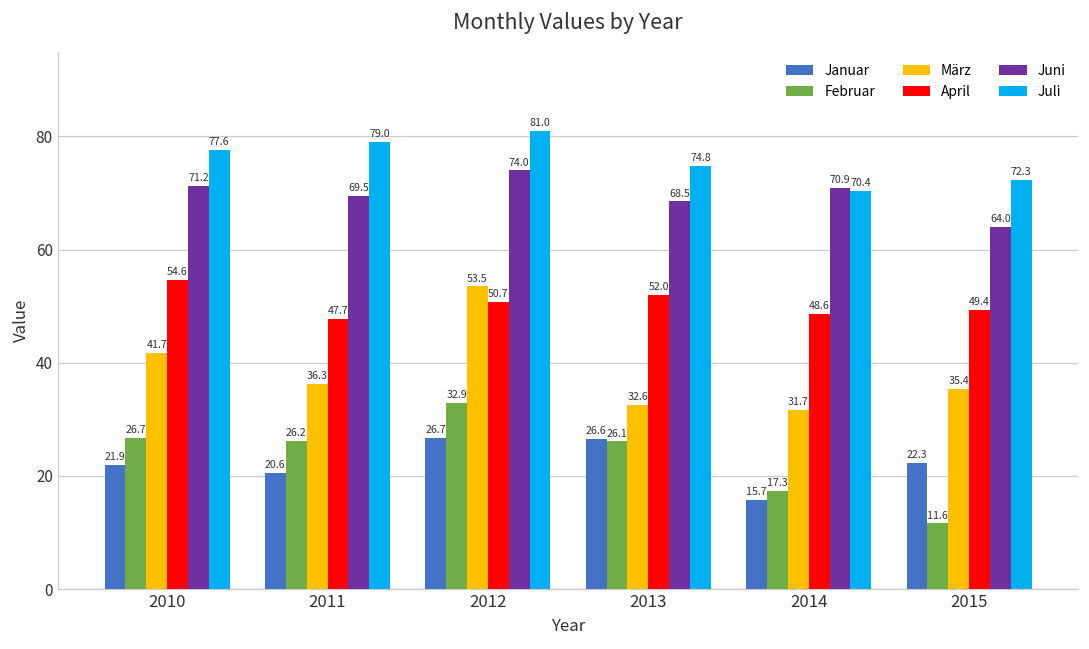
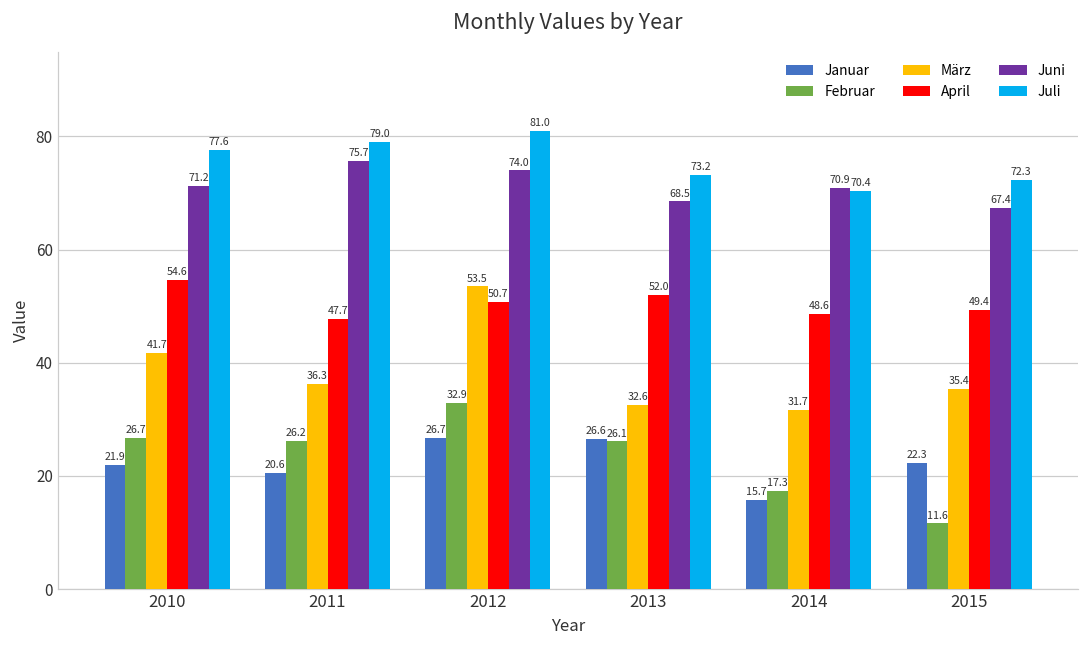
  {
    "Januar": {
      "2010": 21.9,
      "2011": 20.6,
      "2012": 26.7,
      "2013": 26.6,
      "2014": 15.7,
      "2015": 22.3
    },
    "Februar": {
      "2010": 26.7,
      "2011": 26.2,
      "2012": 32.9,
      "2013": 26.1,
      "2014": 17.3,
      "2015": 11.6
    },
    "März": {
      "2010": 41.7,
      "2011": 36.3,
      "2012": 53.5,
      "2013": 32.6,
      "2014": 31.7,
      "2015": 35.4
    },
    "April": {
      "2010": 54.6,
      "2011": 47.7,
      "2012": 50.7,
      "2013": 52.0,
      "2014": 48.6,
      "2015": 49.4
    },
    "Juni": {
      "2010": 71.2,
-     "2011": 69.5,
+     "2011": 75.7,
      "2012": 74.0,
      "2013": 68.5,
      "2014": 70.9,
-     "2015": 64.0
+     "2015": 67.4
    },
    "Juli": {
      "2010": 77.6,
      "2011": 79.0,
      "2012": 81.0,
-     "2013": 74.8,
+     "2013": 73.2,
      "2014": 70.4,
      "2015": 72.3
    }
  }
